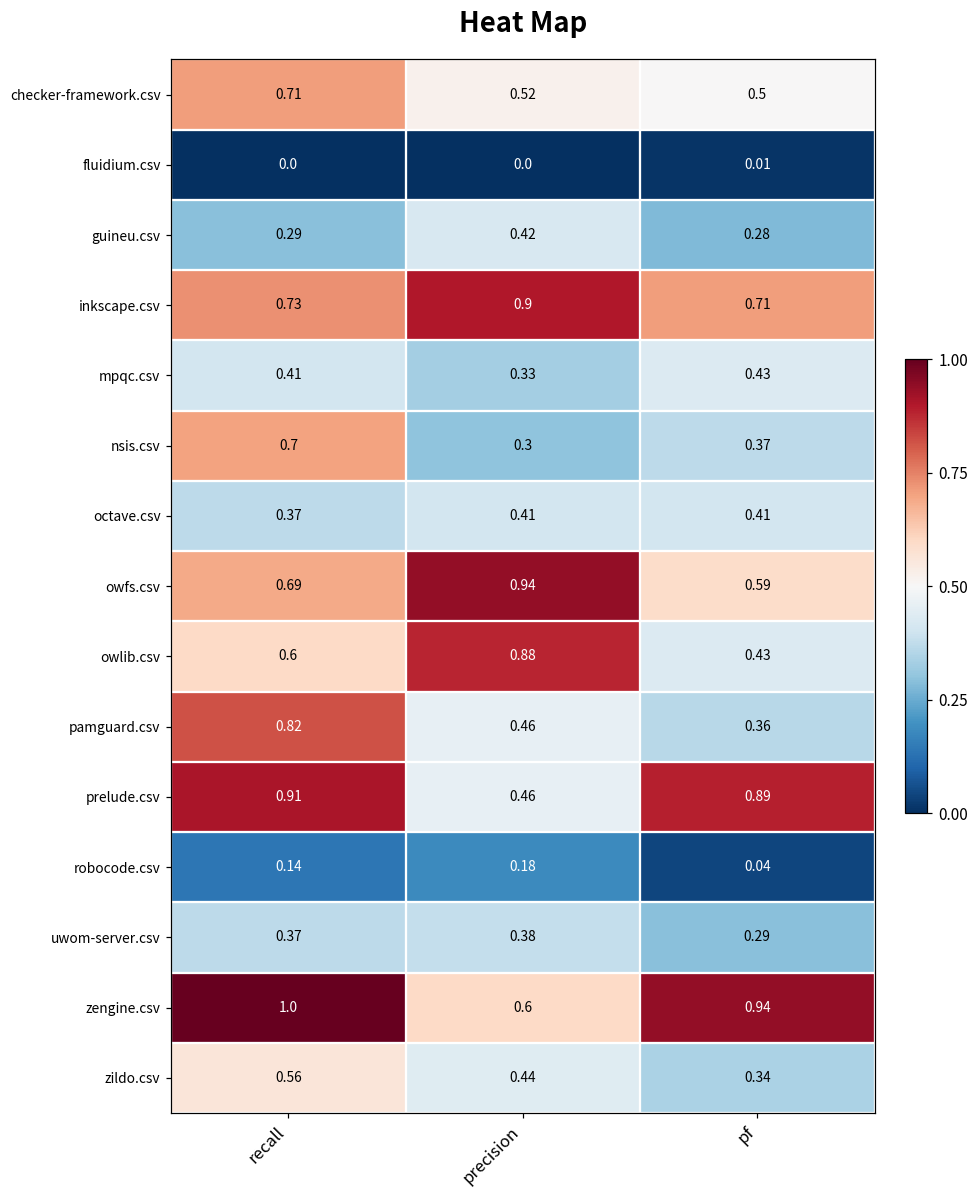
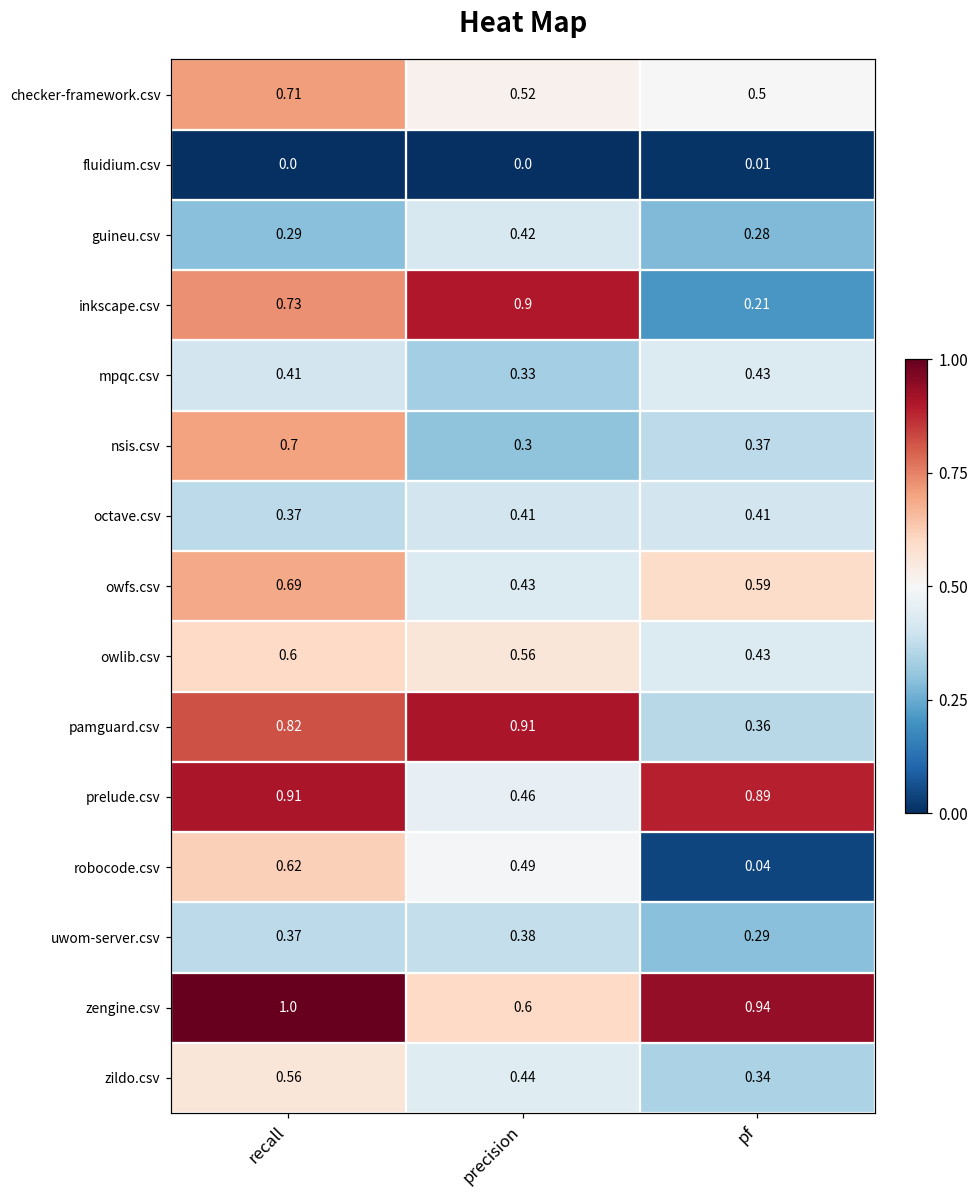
  {
    "checker-framework.csv": {
      "recall": 0.71,
      "precision": 0.52,
      "pf": 0.5
    },
    "fluidium.csv": {
      "recall": 0.0,
      "precision": 0.0,
      "pf": 0.01
    },
    "guineu.csv": {
      "recall": 0.29,
      "precision": 0.42,
      "pf": 0.28
    },
    "inkscape.csv": {
      "recall": 0.73,
      "precision": 0.9,
-     "pf": 0.71
+     "pf": 0.21
    },
    "mpqc.csv": {
      "recall": 0.41,
      "precision": 0.33,
      "pf": 0.43
    },
    "nsis.csv": {
      "recall": 0.7,
      "precision": 0.3,
      "pf": 0.37
    },
    "octave.csv": {
      "recall": 0.37,
      "precision": 0.41,
      "pf": 0.41
    },
    "owfs.csv": {
      "recall": 0.69,
-     "precision": 0.94,
+     "precision": 0.43,
      "pf": 0.59
    },
    "owlib.csv": {
      "recall": 0.6,
-     "precision": 0.88,
+     "precision": 0.56,
      "pf": 0.43
    },
    "pamguard.csv": {
      "recall": 0.82,
-     "precision": 0.46,
+     "precision": 0.91,
      "pf": 0.36
    },
    "prelude.csv": {
      "recall": 0.91,
      "precision": 0.46,
      "pf": 0.89
    },
    "robocode.csv": {
-     "recall": 0.14,
-     "precision": 0.18,
+     "recall": 0.62,
+     "precision": 0.49,
      "pf": 0.04
    },
    "uwom-server.csv": {
      "recall": 0.37,
      "precision": 0.38,
      "pf": 0.29
    },
    "zengine.csv": {
      "recall": 1.0,
      "precision": 0.6,
      "pf": 0.94
    },
    "zildo.csv": {
      "recall": 0.56,
      "precision": 0.44,
      "pf": 0.34
    }
  }
